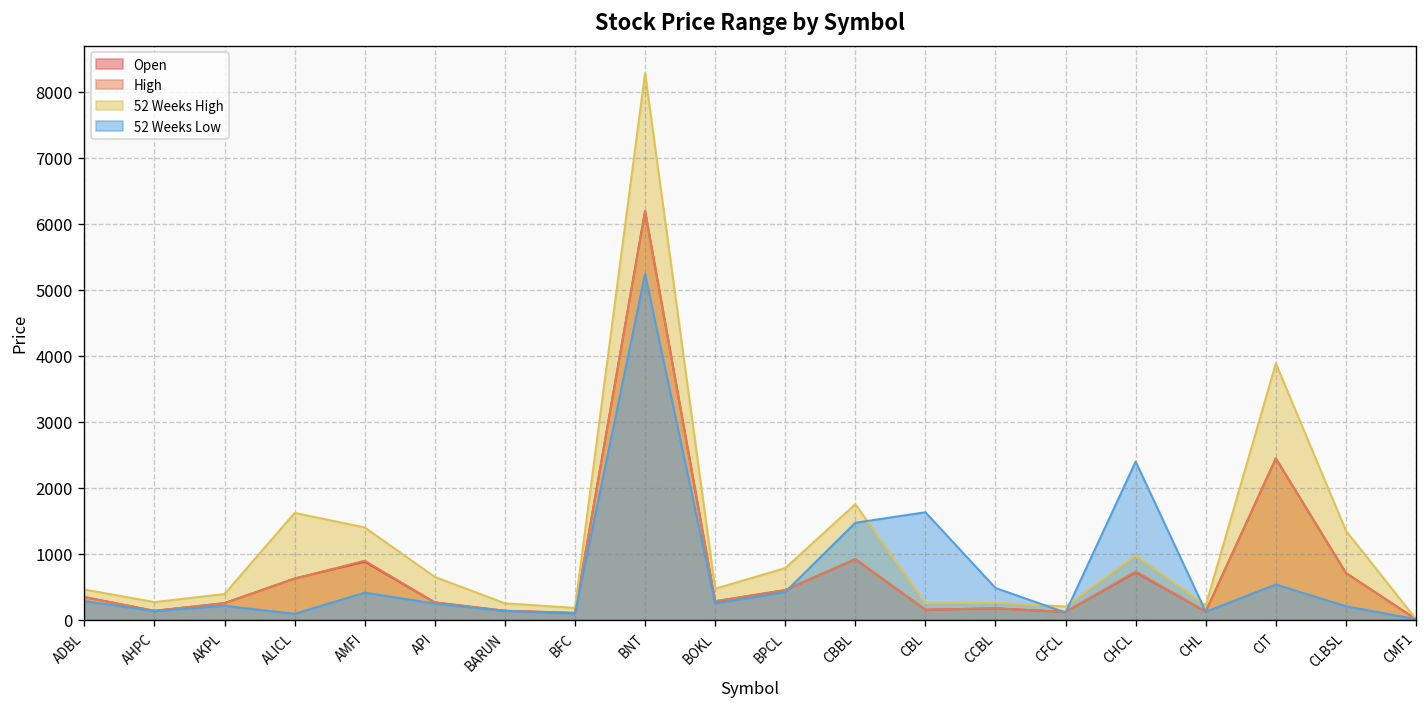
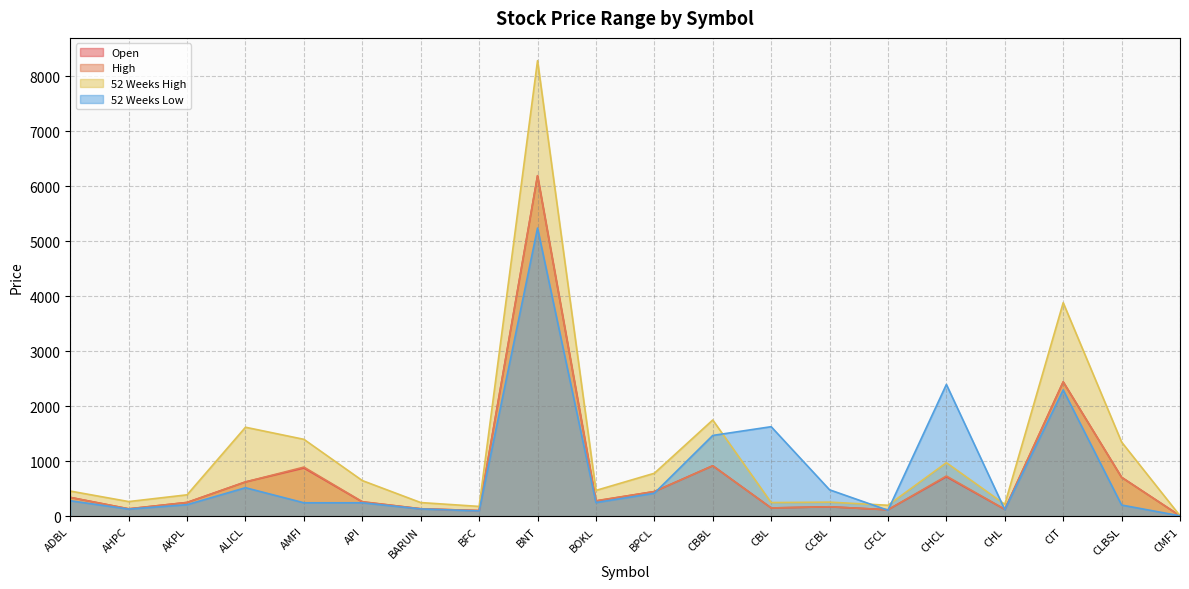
  {
    "52 Weeks Low": {
      "ADBL": 300,
-     "ALICL": 100,
-     "AMFI": 400,
+     "ALICL": 500,
+     "AMFI": 200,
      "BNT": 5200,
      "CBBL": 1500,
      "CBL": 1600,
      "CCBL": 500,
      "CHCL": 2400,
-     "CIT": 500,
+     "CIT": 2300,
      "CLBSL": 200
    }
  }
